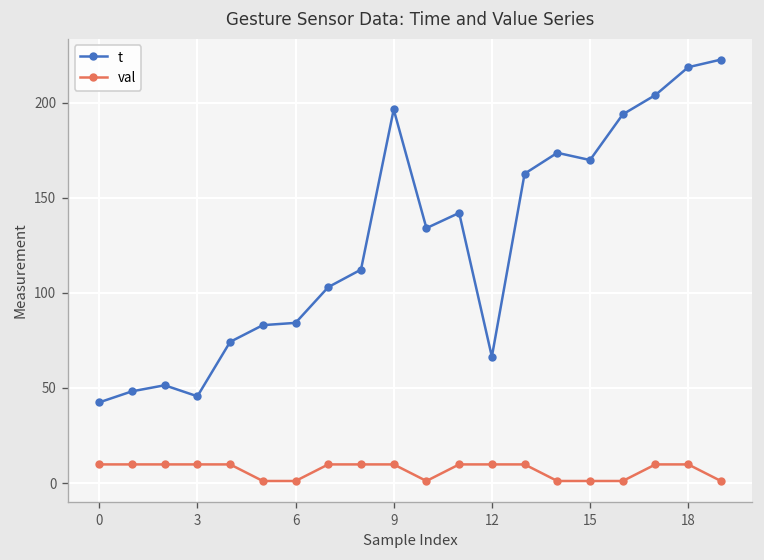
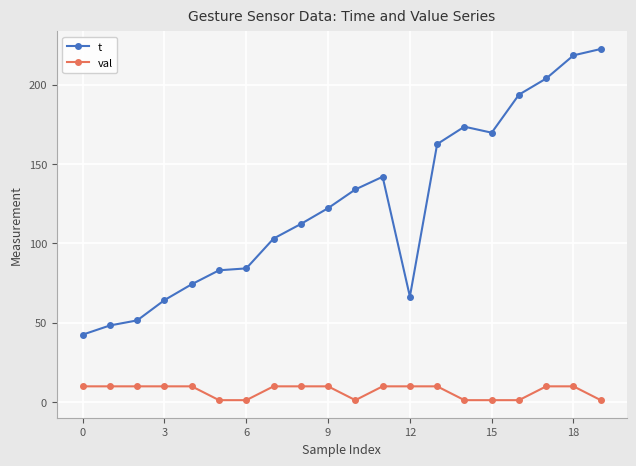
  {
    "t": {
      "0": 42,
-     "3": 46,
+     "3": 64,
      "6": 84,
-     "9": 196,
+     "9": 122,
      "12": 66,
      "15": 170,
      "18": 219
    },
    "val": {
      "0": 10,
      "3": 10,
      "6": 1,
      "9": 10,
      "12": 10,
      "15": 1,
      "18": 10
    }
  }
